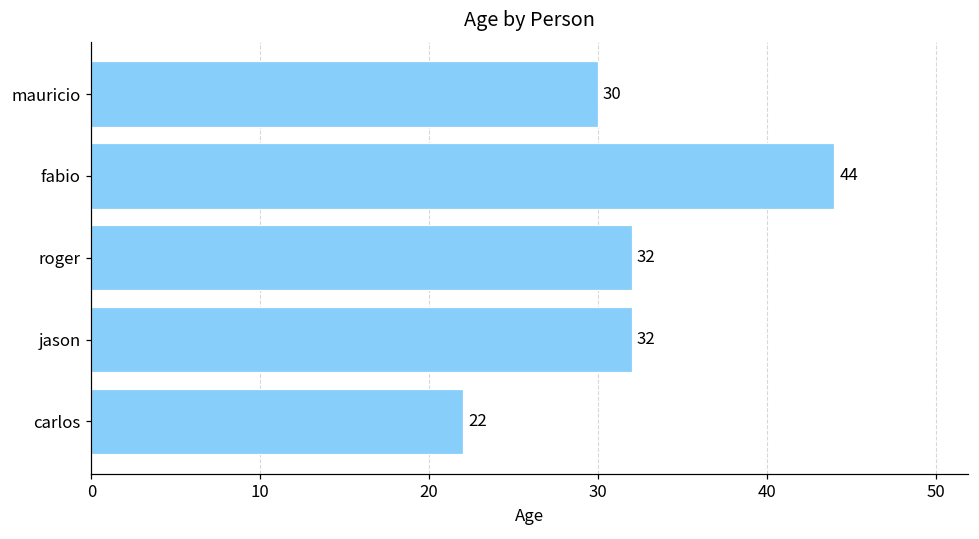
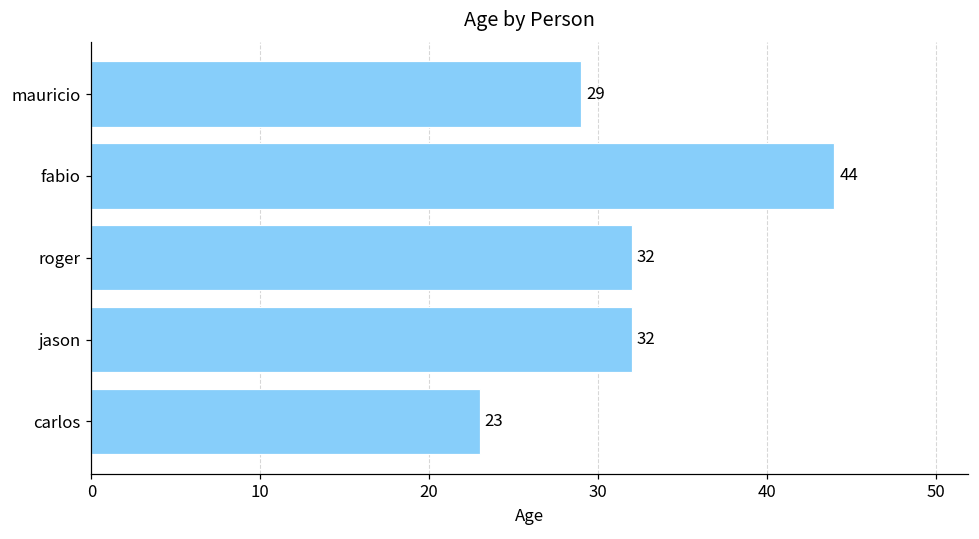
  {
-   "mauricio": 30,
+   "mauricio": 29,
    "fabio": 44,
    "roger": 32,
    "jason": 32,
-   "carlos": 22
+   "carlos": 23
  }
